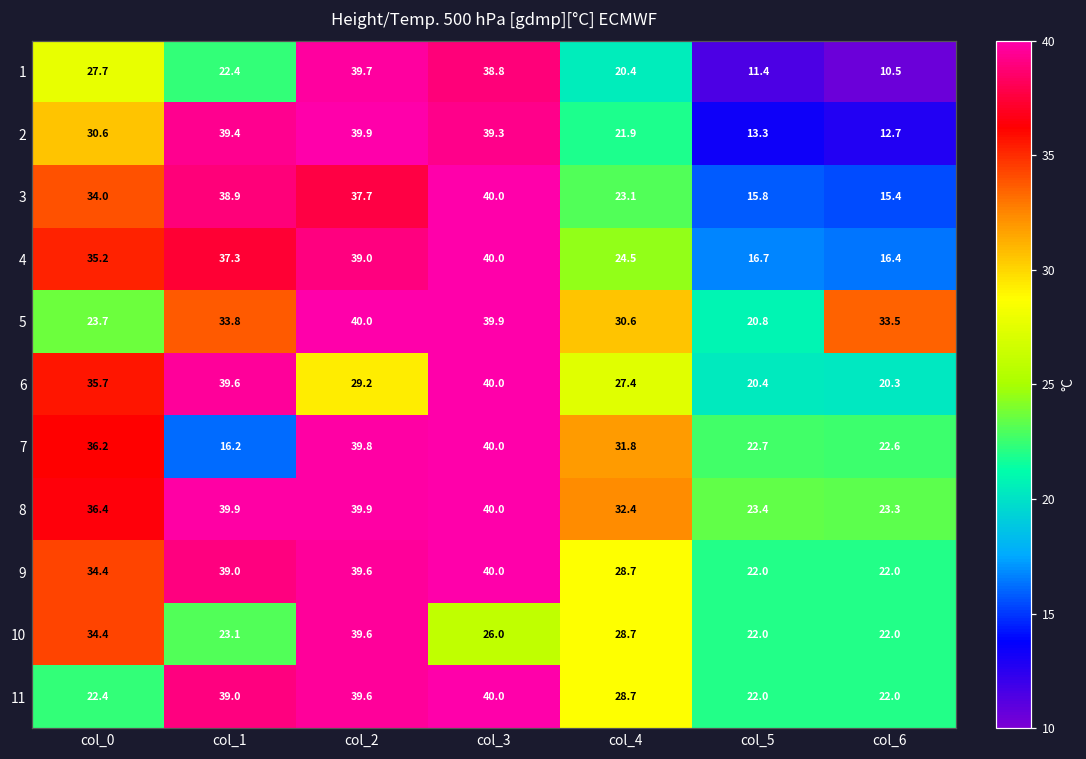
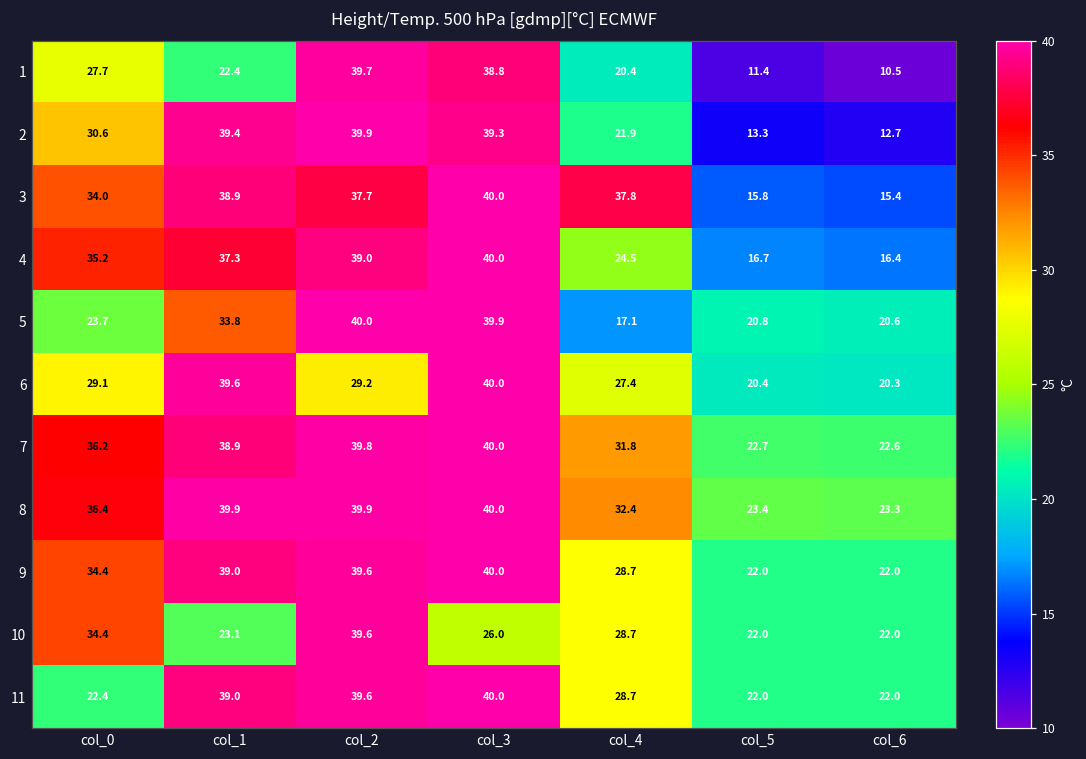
  {
    "1": {
      "col_0": 27.7,
      "col_1": 22.4,
      "col_2": 39.7,
      "col_3": 38.8,
      "col_4": 20.4,
      "col_5": 11.4,
      "col_6": 10.5
    },
    "2": {
      "col_0": 30.6,
      "col_1": 39.4,
      "col_2": 39.9,
      "col_3": 39.3,
      "col_4": 21.9,
      "col_5": 13.3,
      "col_6": 12.7
    },
    "3": {
      "col_0": 34.0,
      "col_1": 38.9,
      "col_2": 37.7,
      "col_3": 40.0,
-     "col_4": 23.1,
+     "col_4": 37.8,
      "col_5": 15.8,
      "col_6": 15.4
    },
    "4": {
      "col_0": 35.2,
      "col_1": 37.3,
      "col_2": 39.0,
      "col_3": 40.0,
      "col_4": 24.5,
      "col_5": 16.7,
      "col_6": 16.4
    },
    "5": {
      "col_0": 23.7,
      "col_1": 33.8,
      "col_2": 40.0,
      "col_3": 39.9,
-     "col_4": 30.6,
+     "col_4": 17.1,
      "col_5": 20.8,
-     "col_6": 33.5
+     "col_6": 20.6
    },
    "6": {
-     "col_0": 35.7,
+     "col_0": 29.1,
      "col_1": 39.6,
      "col_2": 29.2,
      "col_3": 40.0,
      "col_4": 27.4,
      "col_5": 20.4,
      "col_6": 20.3
    },
    "7": {
      "col_0": 36.2,
-     "col_1": 16.2,
+     "col_1": 38.9,
      "col_2": 39.8,
      "col_3": 40.0,
      "col_4": 31.8,
      "col_5": 22.7,
      "col_6": 22.6
    },
    "8": {
      "col_0": 36.4,
      "col_1": 39.9,
      "col_2": 39.9,
      "col_3": 40.0,
      "col_4": 32.4,
      "col_5": 23.4,
      "col_6": 23.3
    },
    "9": {
      "col_0": 34.4,
      "col_1": 39.0,
      "col_2": 39.6,
      "col_3": 40.0,
      "col_4": 28.7,
      "col_5": 22.0,
      "col_6": 22.0
    },
    "10": {
      "col_0": 34.4,
      "col_1": 23.1,
      "col_2": 39.6,
      "col_3": 26.0,
      "col_4": 28.7,
      "col_5": 22.0,
      "col_6": 22.0
    },
    "11": {
      "col_0": 22.4,
      "col_1": 39.0,
      "col_2": 39.6,
      "col_3": 40.0,
      "col_4": 28.7,
      "col_5": 22.0,
      "col_6": 22.0
    }
  }
